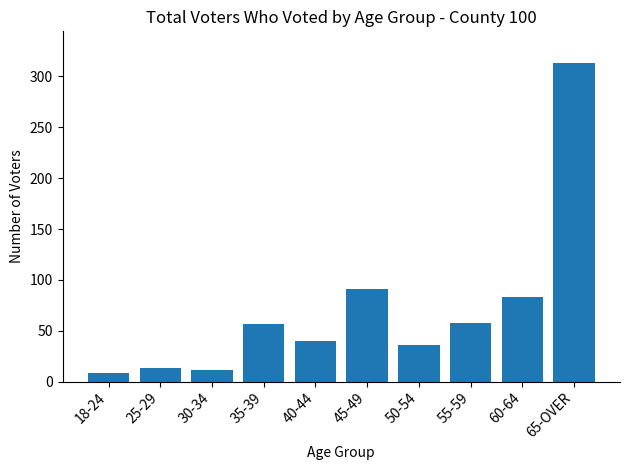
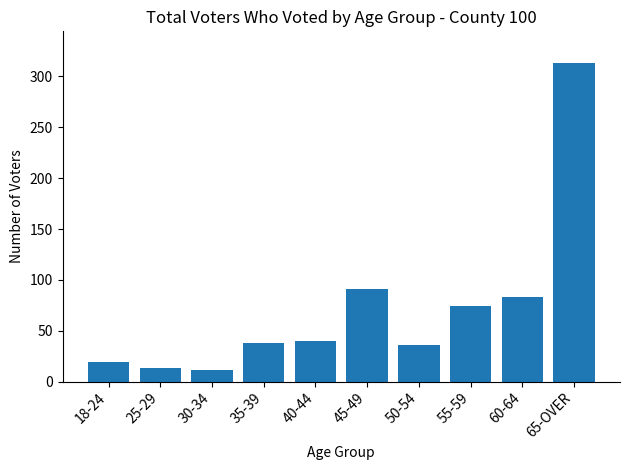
  {
-   "18-24": 9,
+   "18-24": 19,
    "25-29": 13,
    "30-34": 11,
-   "35-39": 57,
+   "35-39": 38,
    "40-44": 40,
    "45-49": 91,
    "50-54": 36,
-   "55-59": 58,
+   "55-59": 74,
    "60-64": 83,
    "65-OVER": 313
  }
